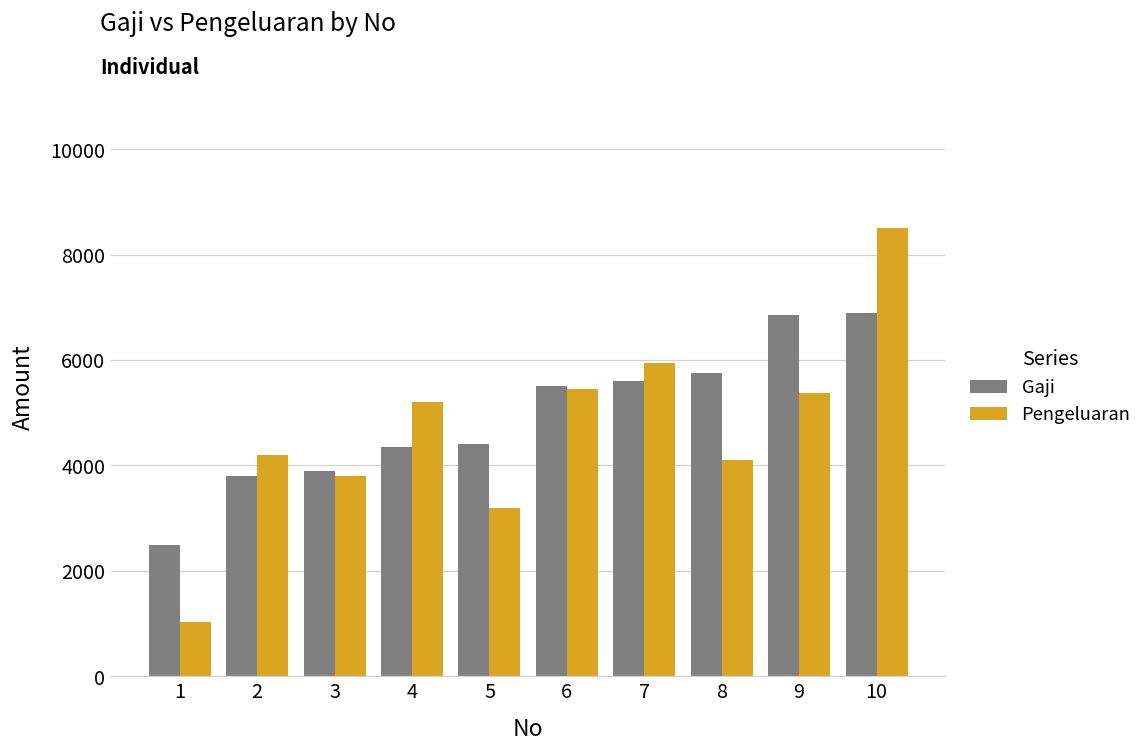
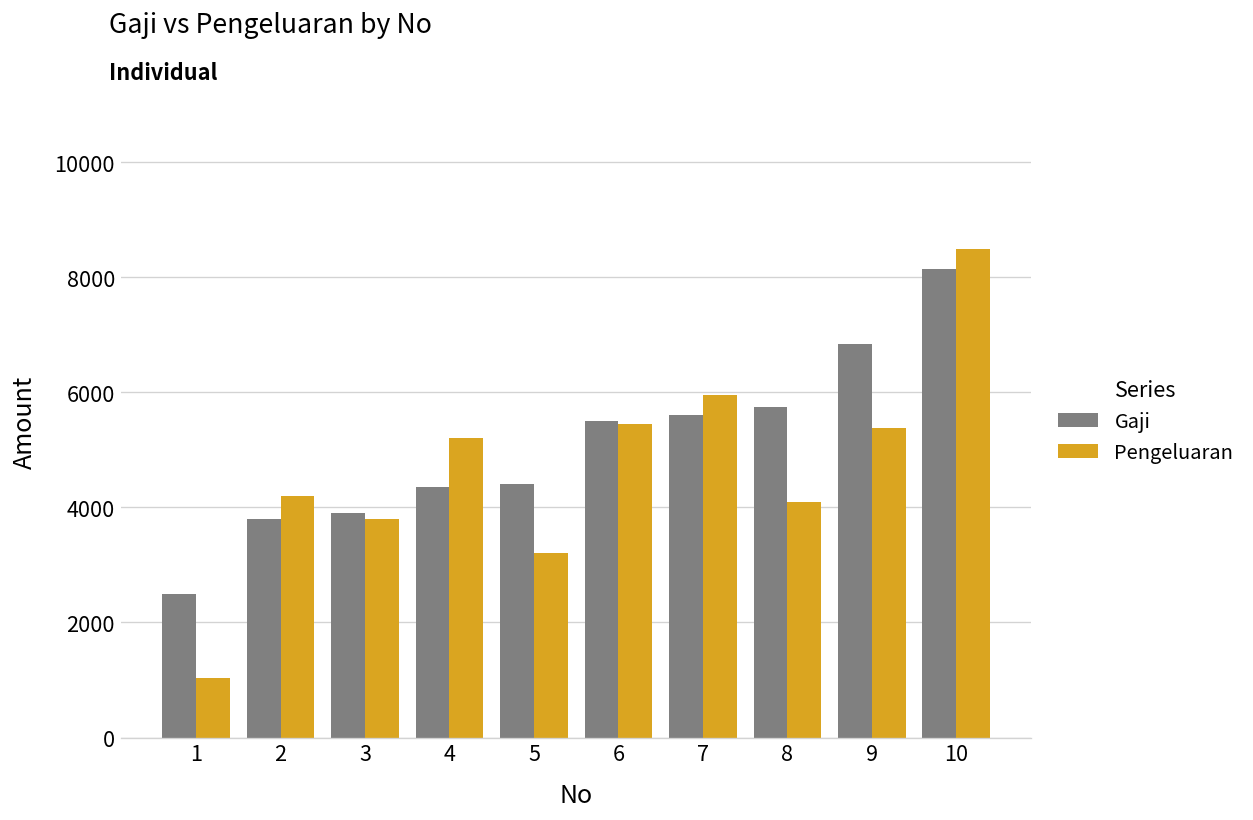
  {
    "Gaji": {
      "1": 2500,
      "2": 3800,
      "3": 3900,
      "4": 4400,
      "5": 4400,
      "6": 5500,
      "7": 5600,
      "8": 5800,
      "9": 6900,
-     "10": 6900
+     "10": 8100
    },
    "Pengeluaran": {
      "1": 1000,
      "2": 4200,
      "3": 3800,
      "4": 5200,
      "5": 3200,
      "6": 5500,
      "7": 6000,
      "8": 4100,
      "9": 5400,
      "10": 8500
    }
  }
